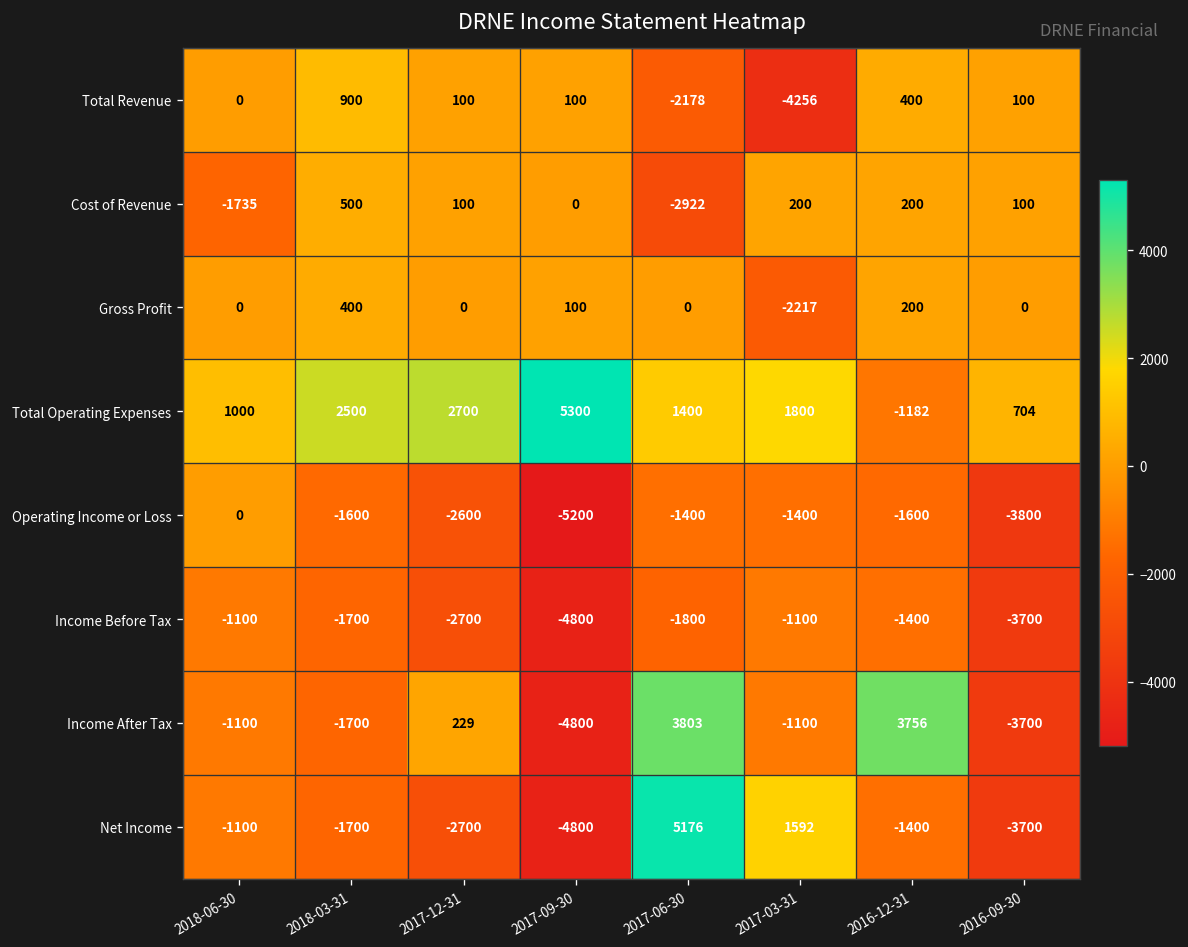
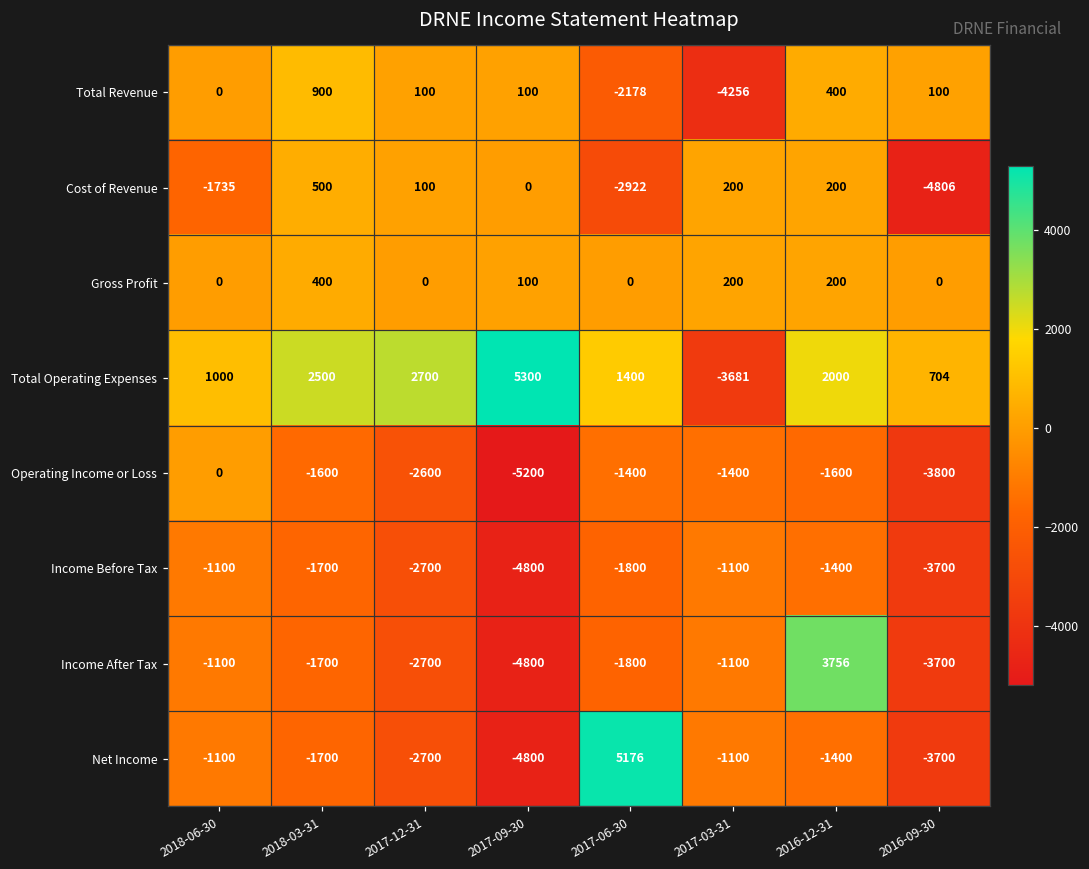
  {
    "Total Revenue": {
      "2018-06-30": 0,
      "2018-03-31": 900,
      "2017-12-31": 100,
      "2017-09-30": 100,
      "2017-06-30": -2178,
      "2017-03-31": -4256,
      "2016-12-31": 400,
      "2016-09-30": 100
    },
    "Cost of Revenue": {
      "2018-06-30": -1735,
      "2018-03-31": 500,
      "2017-12-31": 100,
      "2017-09-30": 0,
      "2017-06-30": -2922,
      "2017-03-31": 200,
      "2016-12-31": 200,
-     "2016-09-30": 100
+     "2016-09-30": -4806
    },
    "Gross Profit": {
      "2018-06-30": 0,
      "2018-03-31": 400,
      "2017-12-31": 0,
      "2017-09-30": 100,
      "2017-06-30": 0,
-     "2017-03-31": -2217,
+     "2017-03-31": 200,
      "2016-12-31": 200,
      "2016-09-30": 0
    },
    "Total Operating Expenses": {
      "2018-06-30": 1000,
      "2018-03-31": 2500,
      "2017-12-31": 2700,
      "2017-09-30": 5300,
      "2017-06-30": 1400,
-     "2017-03-31": 1800,
-     "2016-12-31": -1182,
+     "2017-03-31": -3681,
+     "2016-12-31": 2000,
      "2016-09-30": 704
    },
    "Operating Income or Loss": {
      "2018-06-30": 0,
      "2018-03-31": -1600,
      "2017-12-31": -2600,
      "2017-09-30": -5200,
      "2017-06-30": -1400,
      "2017-03-31": -1400,
      "2016-12-31": -1600,
      "2016-09-30": -3800
    },
    "Income Before Tax": {
      "2018-06-30": -1100,
      "2018-03-31": -1700,
      "2017-12-31": -2700,
      "2017-09-30": -4800,
      "2017-06-30": -1800,
      "2017-03-31": -1100,
      "2016-12-31": -1400,
      "2016-09-30": -3700
    },
    "Income After Tax": {
      "2018-06-30": -1100,
      "2018-03-31": -1700,
-     "2017-12-31": 229,
+     "2017-12-31": -2700,
      "2017-09-30": -4800,
-     "2017-06-30": 3803,
+     "2017-06-30": -1800,
      "2017-03-31": -1100,
      "2016-12-31": 3756,
      "2016-09-30": -3700
    },
    "Net Income": {
      "2018-06-30": -1100,
      "2018-03-31": -1700,
      "2017-12-31": -2700,
      "2017-09-30": -4800,
      "2017-06-30": 5176,
-     "2017-03-31": 1592,
+     "2017-03-31": -1100,
      "2016-12-31": -1400,
      "2016-09-30": -3700
    }
  }
